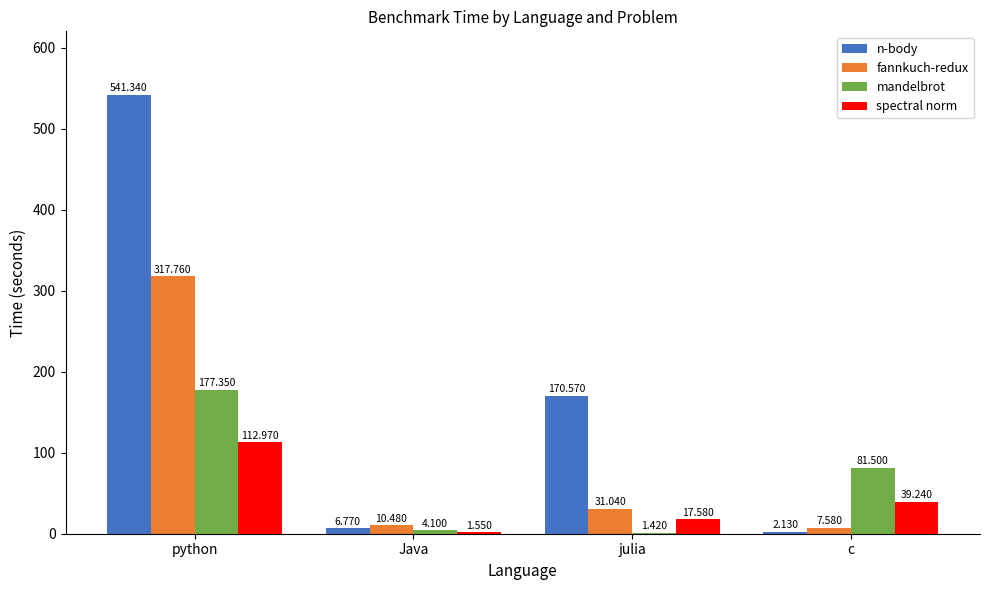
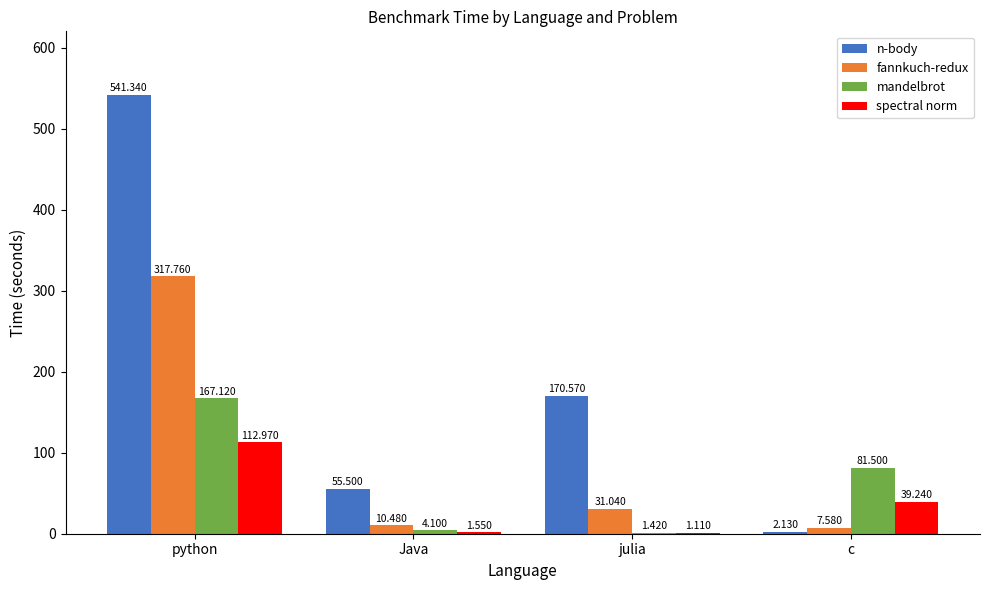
  {
    "n-body": {
      "python": 541.340,
-     "Java": 6.770,
+     "Java": 55.500,
      "julia": 170.570,
      "c": 2.130
    },
    "fannkuch-redux": {
      "python": 317.760,
      "Java": 10.480,
      "julia": 31.040,
      "c": 7.580
    },
    "mandelbrot": {
-     "python": 177.350,
+     "python": 167.120,
      "Java": 4.100,
      "julia": 1.420,
      "c": 81.500
    },
    "spectral norm": {
      "python": 112.970,
      "Java": 1.550,
-     "julia": 17.580,
+     "julia": 1.110,
      "c": 39.240
    }
  }
